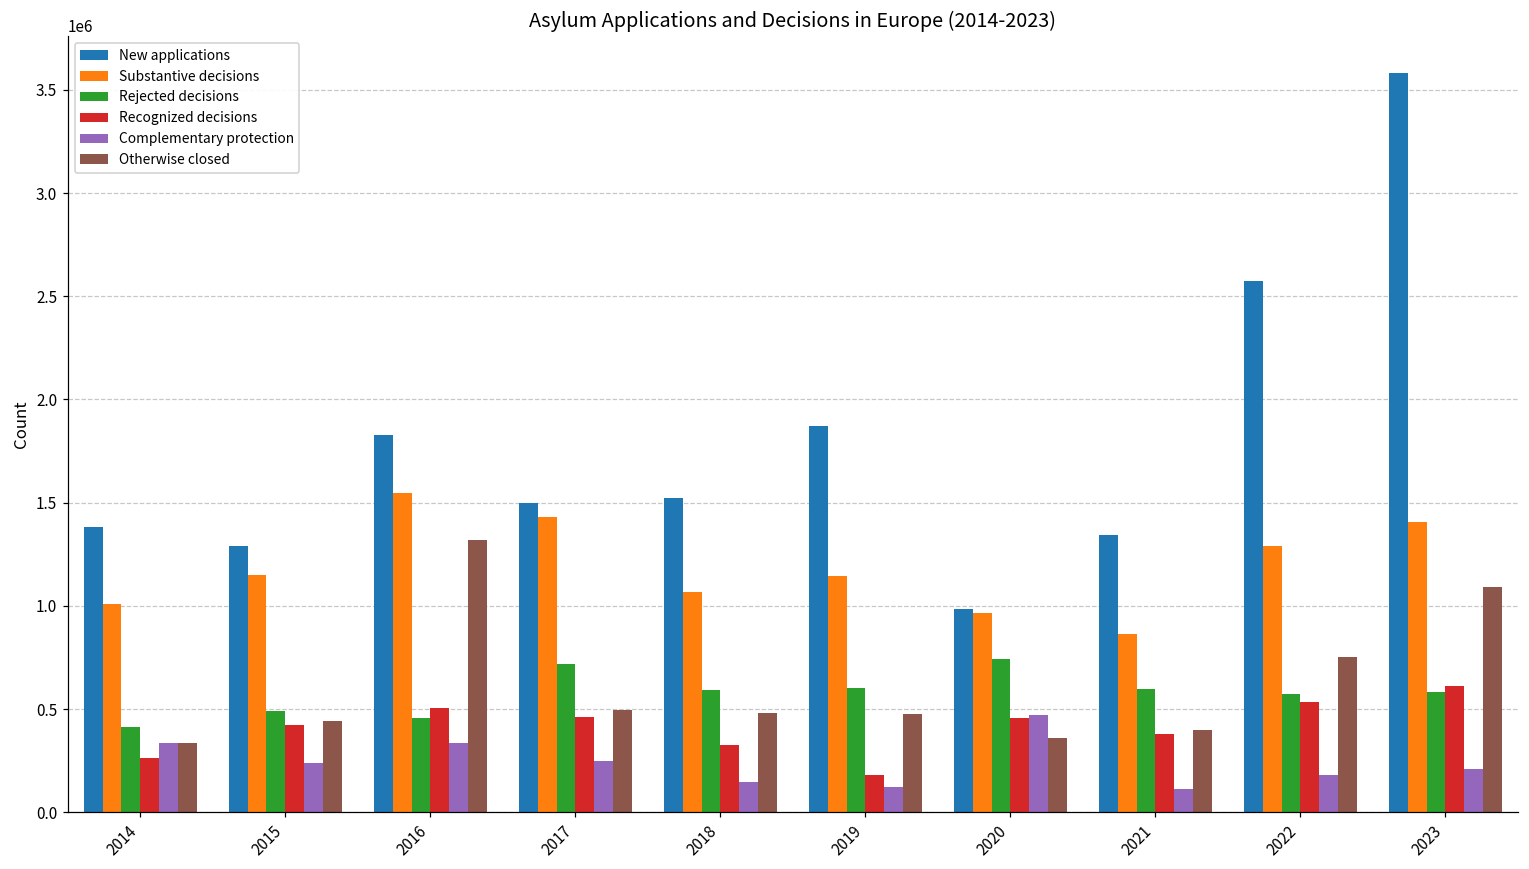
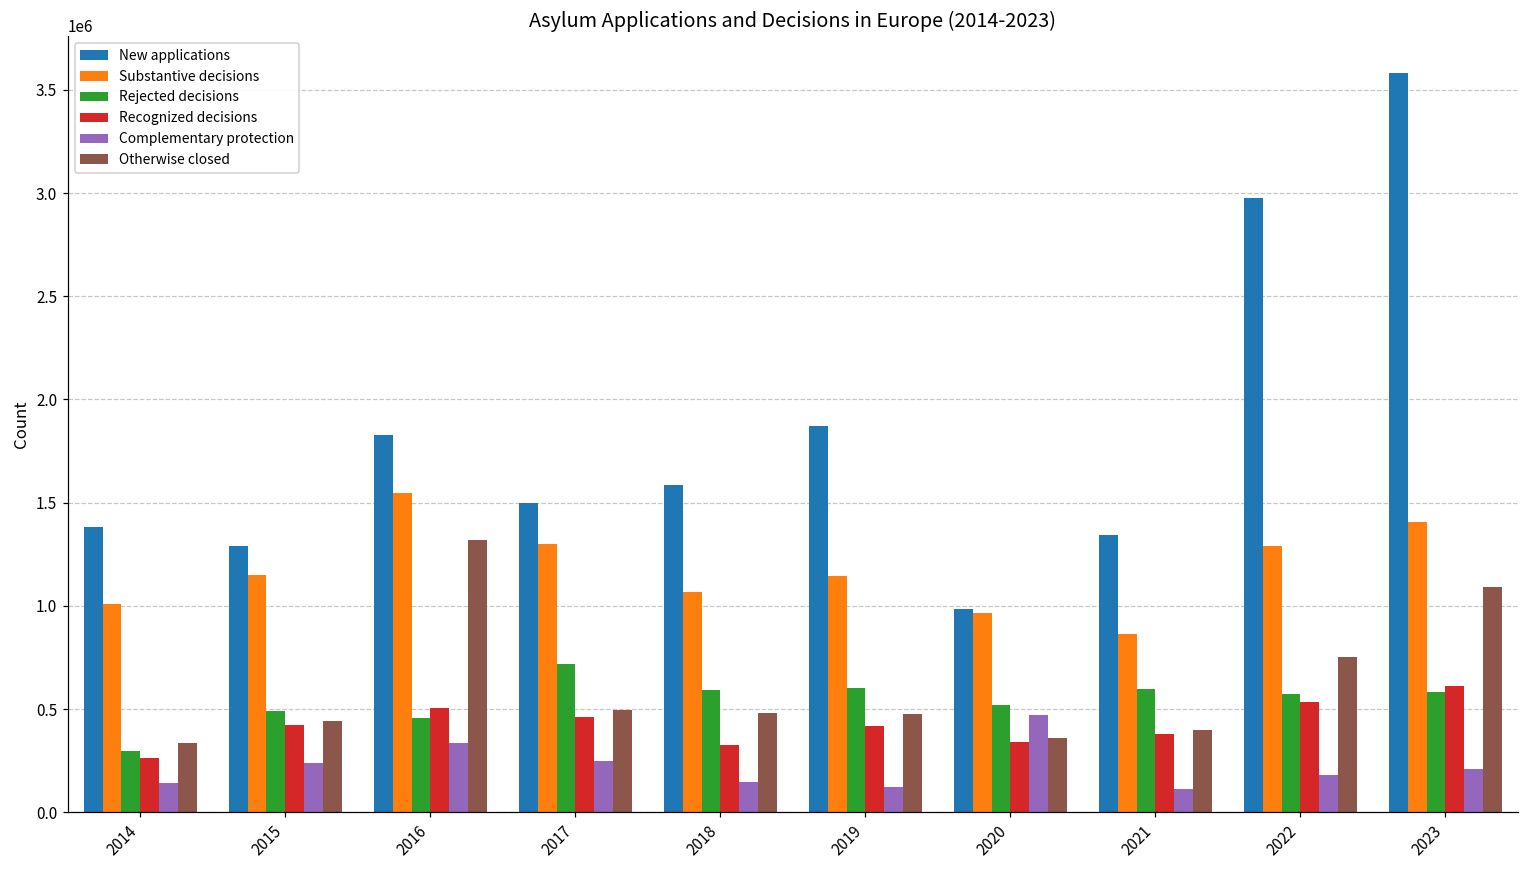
  {
    "New applications": {
      "2014": 1380000,
      "2015": 1290000,
      "2016": 1830000,
      "2017": 1500000,
-     "2018": 1520000,
+     "2018": 1580000,
      "2019": 1870000,
      "2020": 980000,
      "2021": 1340000,
-     "2022": 2570000,
+     "2022": 2980000,
      "2023": 3580000
    },
    "Substantive decisions": {
      "2014": 1010000,
      "2015": 1150000,
      "2016": 1550000,
-     "2017": 1430000,
+     "2017": 1300000,
      "2018": 1070000,
      "2019": 1140000,
      "2020": 970000,
      "2021": 870000,
      "2022": 1290000,
      "2023": 1400000
    },
    "Rejected decisions": {
-     "2014": 410000,
+     "2014": 300000,
      "2015": 490000,
      "2016": 460000,
      "2017": 720000,
      "2018": 590000,
      "2019": 600000,
-     "2020": 740000,
+     "2020": 520000,
      "2021": 600000,
      "2022": 570000,
      "2023": 580000
    },
    "Recognized decisions": {
      "2014": 260000,
      "2015": 420000,
      "2016": 500000,
      "2017": 460000,
      "2018": 330000,
-     "2019": 180000,
-     "2020": 460000,
+     "2019": 420000,
+     "2020": 340000,
      "2021": 380000,
      "2022": 530000,
      "2023": 610000
    },
    "Complementary protection": {
-     "2014": 340000,
+     "2014": 140000,
      "2015": 240000,
      "2016": 340000,
      "2017": 250000,
      "2018": 150000,
      "2019": 120000,
      "2020": 470000,
      "2021": 110000,
      "2022": 180000,
      "2023": 210000
    },
    "Otherwise closed": {
      "2014": 330000,
      "2015": 440000,
      "2016": 1320000,
      "2017": 490000,
      "2018": 480000,
      "2019": 480000,
      "2020": 360000,
      "2021": 400000,
      "2022": 750000,
      "2023": 1090000
    }
  }
